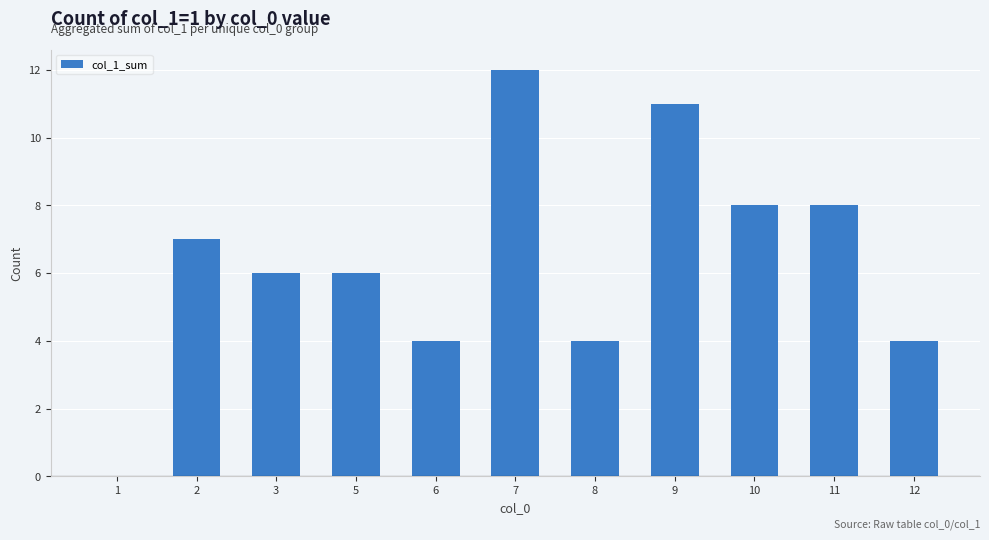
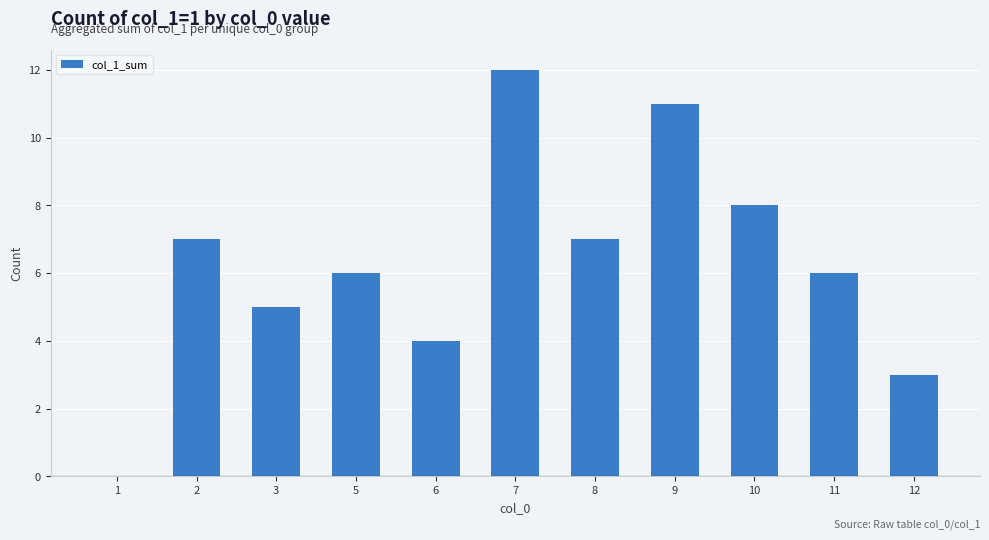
  {
    "1": 0,
    "2": 7,
-   "3": 6,
+   "3": 5,
    "5": 6,
    "6": 4,
    "7": 12,
-   "8": 4,
+   "8": 7,
    "9": 11,
    "10": 8,
-   "11": 8,
-   "12": 4
+   "11": 6,
+   "12": 3
  }
